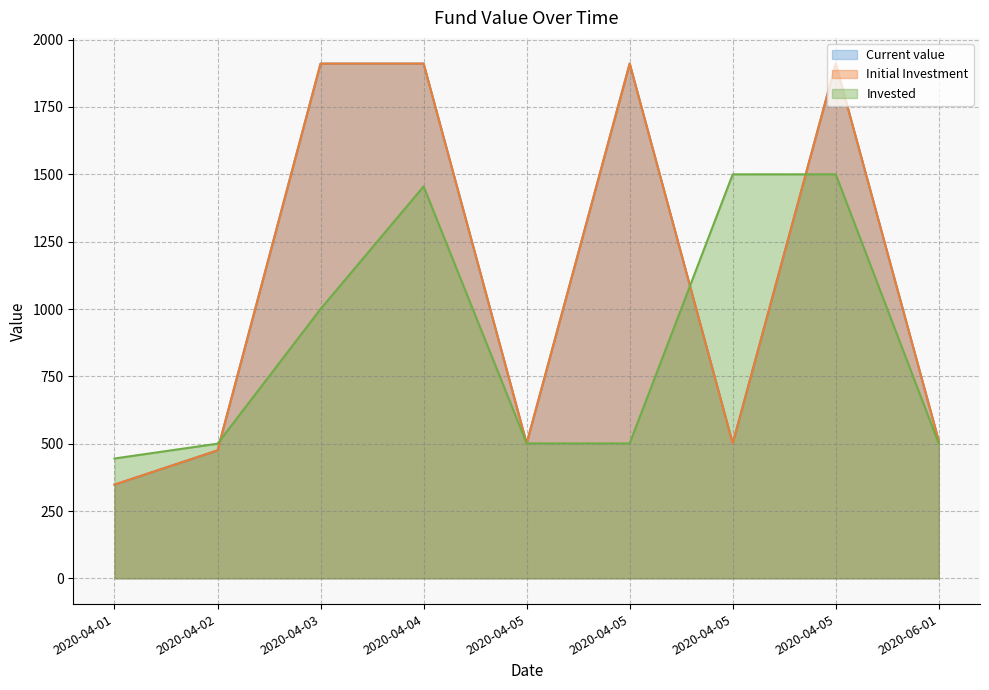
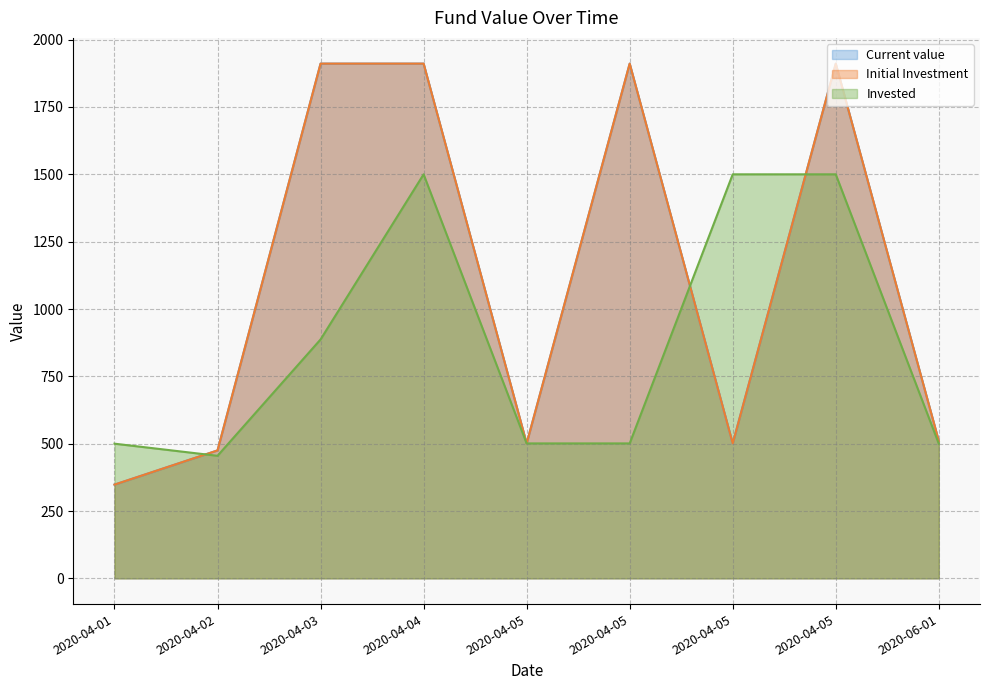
  {
    "Initial Investment": {
      "2020-04-01": 350,
      "2020-04-02": 480,
      "2020-04-03": 1910,
      "2020-04-04": 1910,
      "2020-06-01": 510
    },
    "Invested": {
-     "2020-04-01": 450,
-     "2020-04-02": 500,
-     "2020-04-03": 1000,
-     "2020-04-04": 1460,
+     "2020-04-01": 500,
+     "2020-04-02": 460,
+     "2020-04-03": 890,
+     "2020-04-04": 1500,
      "2020-06-01": 500
    }
  }
